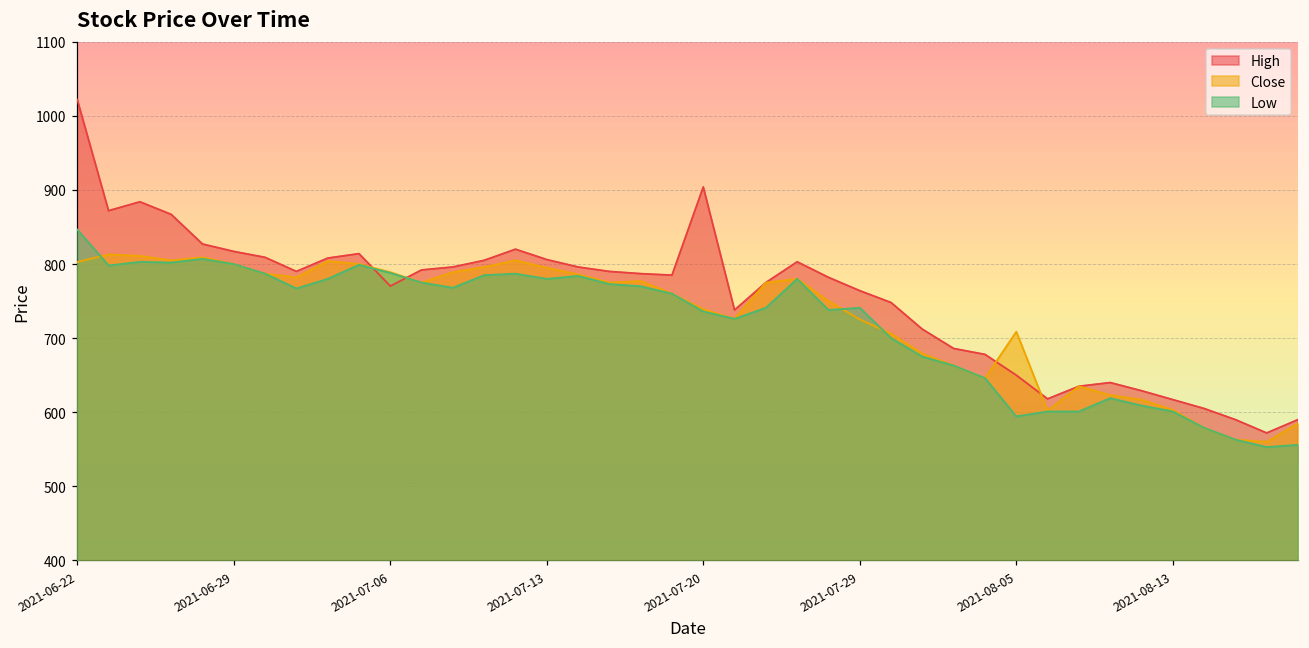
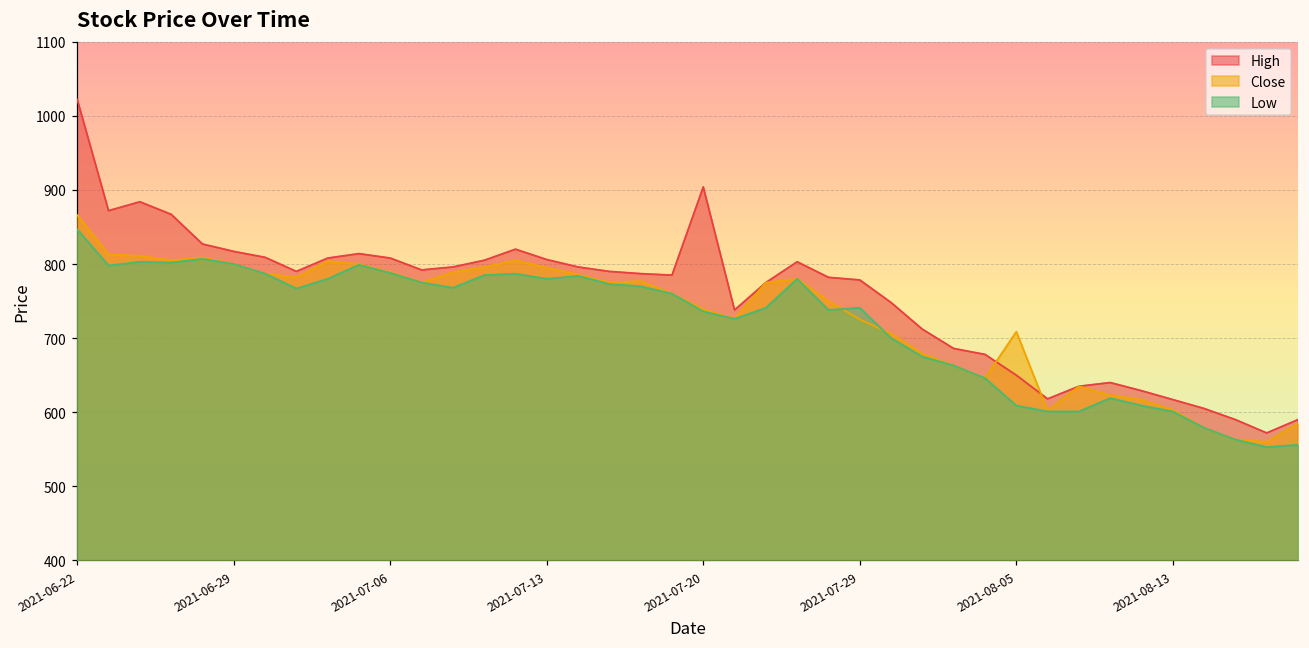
  {
    "High": {
      "2021-06-22": 1020,
      "2021-06-29": 820,
-     "2021-07-06": 770,
+     "2021-07-06": 810,
      "2021-07-13": 810,
      "2021-07-20": 900,
-     "2021-07-29": 760,
+     "2021-07-29": 780,
      "2021-08-05": 650,
      "2021-08-13": 620
    },
    "Close": {
-     "2021-06-22": 800,
+     "2021-06-22": 870,
      "2021-07-13": 800,
      "2021-07-29": 730,
      "2021-08-05": 710
    },
    "Low": {
      "2021-06-22": 850,
      "2021-07-13": 780,
      "2021-07-29": 740,
-     "2021-08-05": 590
+     "2021-08-05": 610
    }
  }
